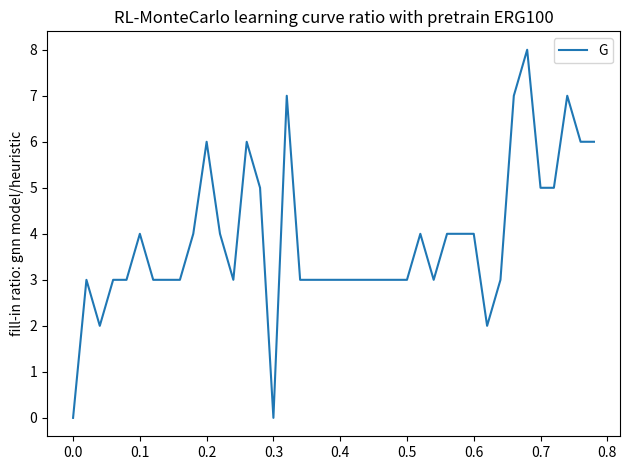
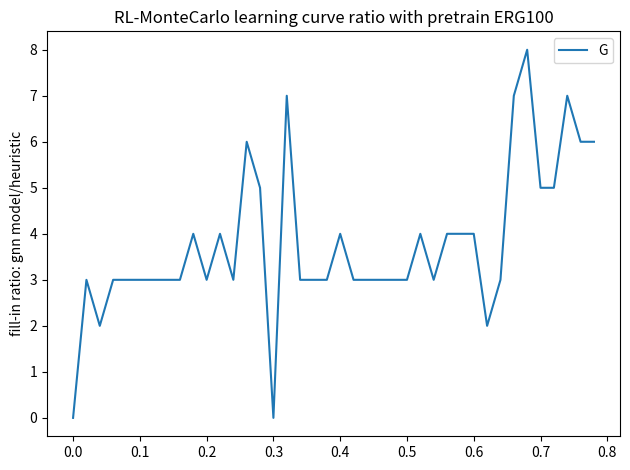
  {
    "0.0": 0,
-   "0.1": 4,
-   "0.2": 6,
+   "0.1": 3,
+   "0.2": 3,
    "0.3": 0,
-   "0.4": 3,
+   "0.4": 4,
    "0.5": 3,
    "0.6": 4,
    "0.7": 5
  }
